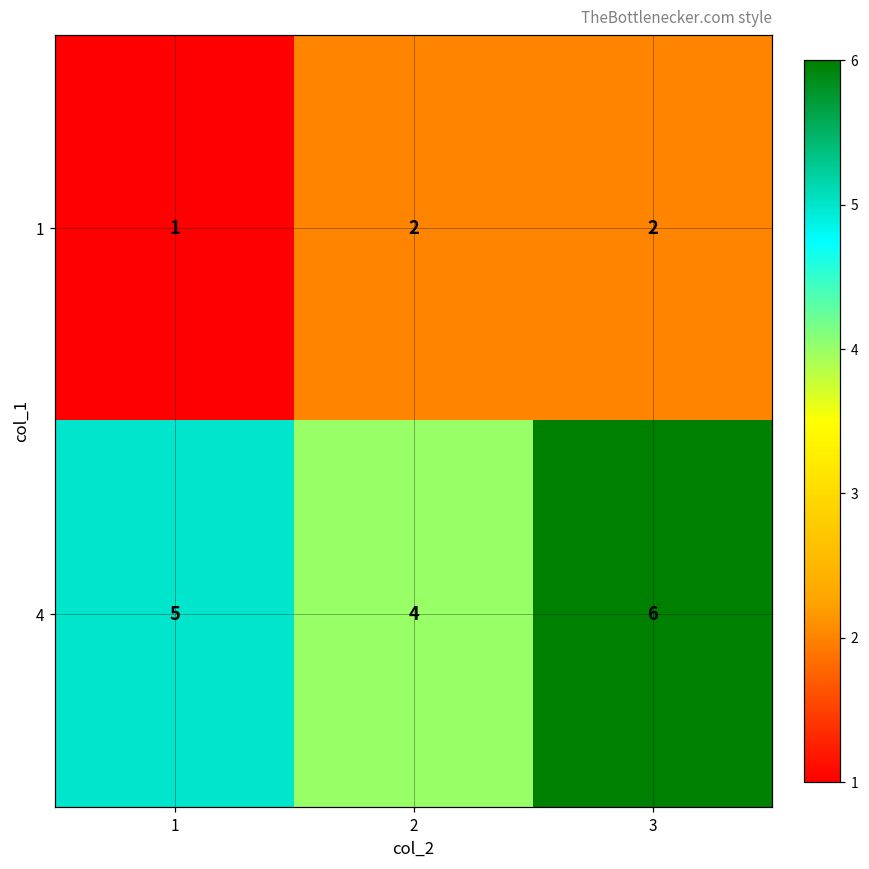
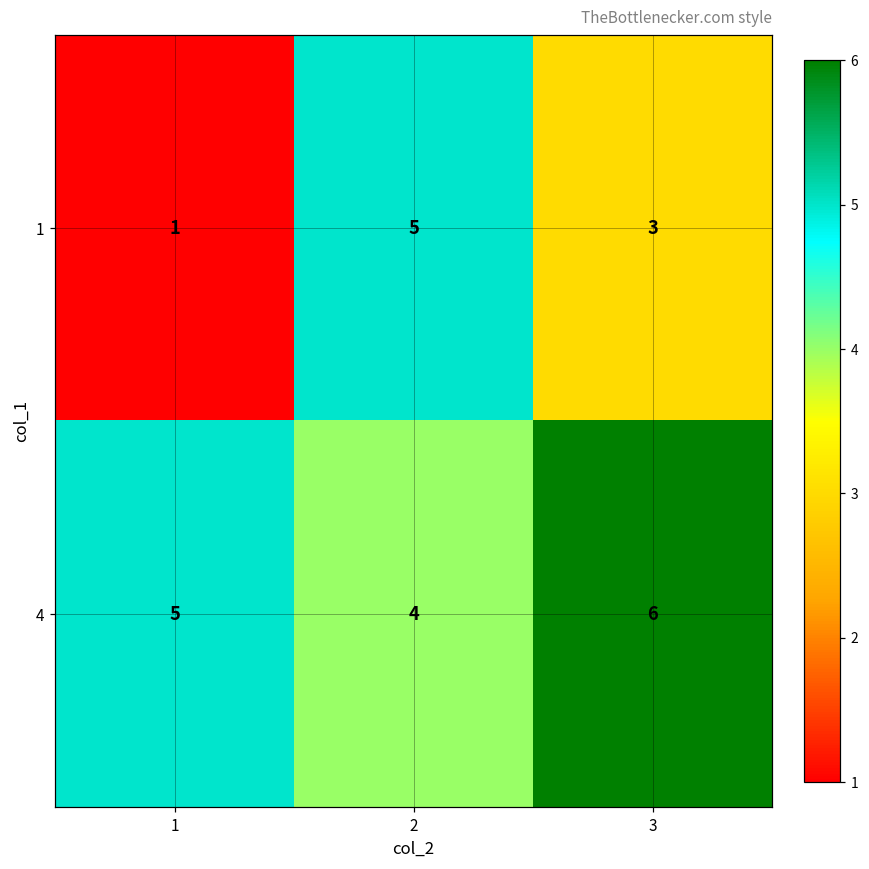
  {
    "1": {
      "1": 1,
-     "2": 2,
-     "3": 2
+     "2": 5,
+     "3": 3
    },
    "4": {
      "1": 5,
      "2": 4,
      "3": 6
    }
  }
